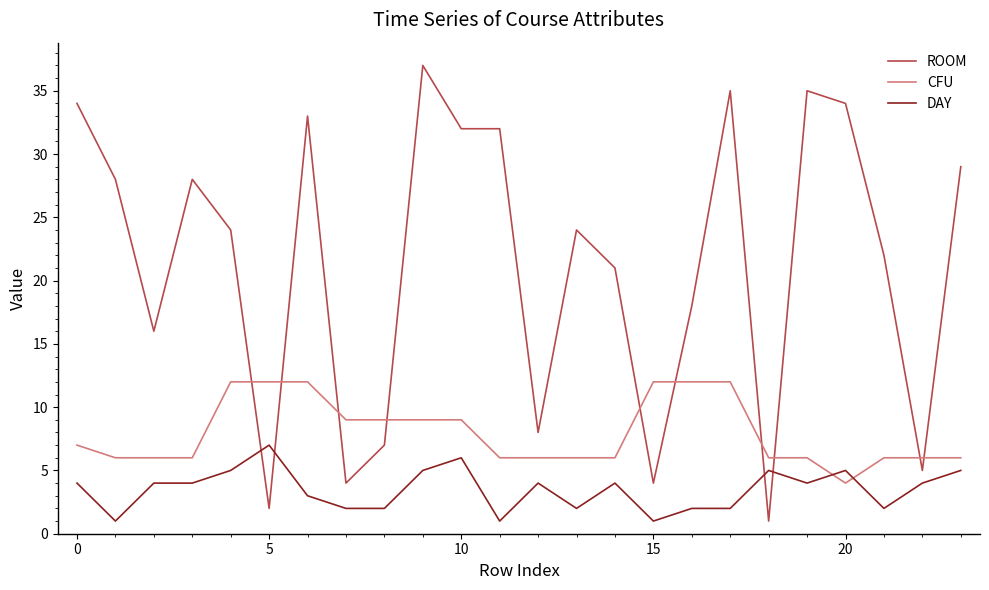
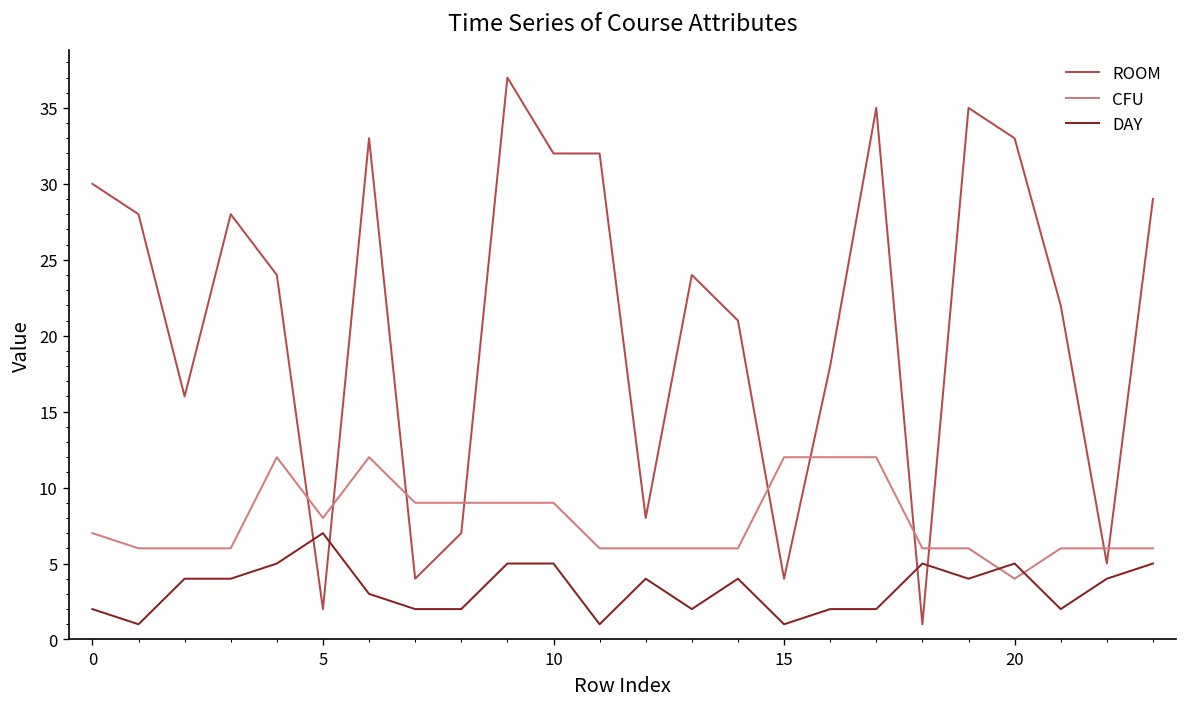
  {
    "ROOM": {
-     "0": 34,
+     "0": 30,
      "5": 2,
      "10": 32,
      "15": 4,
-     "20": 34
+     "20": 33
    },
    "CFU": {
      "0": 7,
-     "5": 12,
+     "5": 8,
      "10": 9,
      "15": 12,
      "20": 4
    },
    "DAY": {
-     "0": 4,
+     "0": 2,
      "5": 7,
-     "10": 6,
+     "10": 5,
      "15": 1,
      "20": 5
    }
  }
